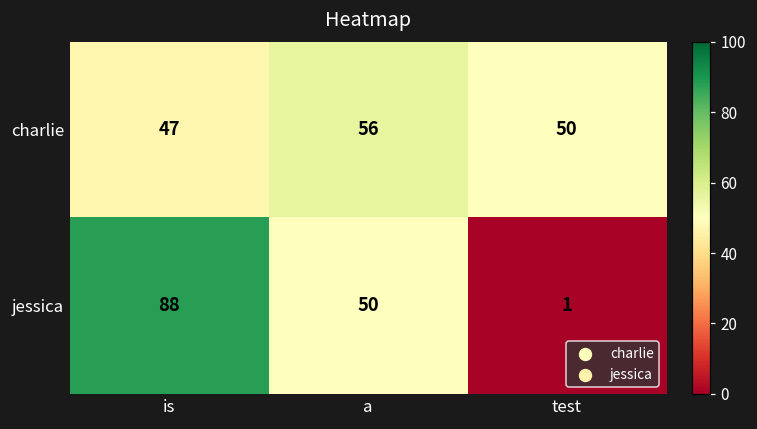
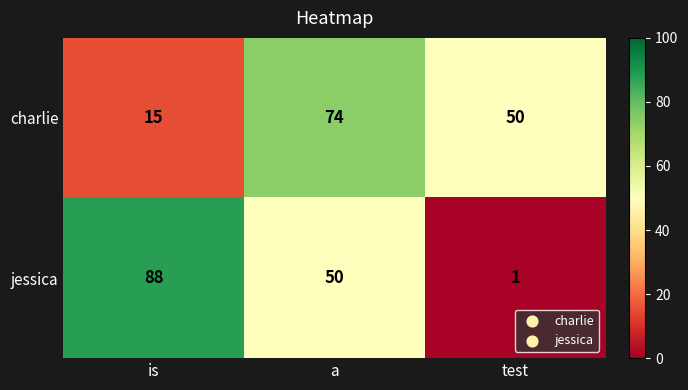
  {
    "charlie": {
-     "is": 47,
-     "a": 56,
+     "is": 15,
+     "a": 74,
      "test": 50
    },
    "jessica": {
      "is": 88,
      "a": 50,
      "test": 1
    }
  }
